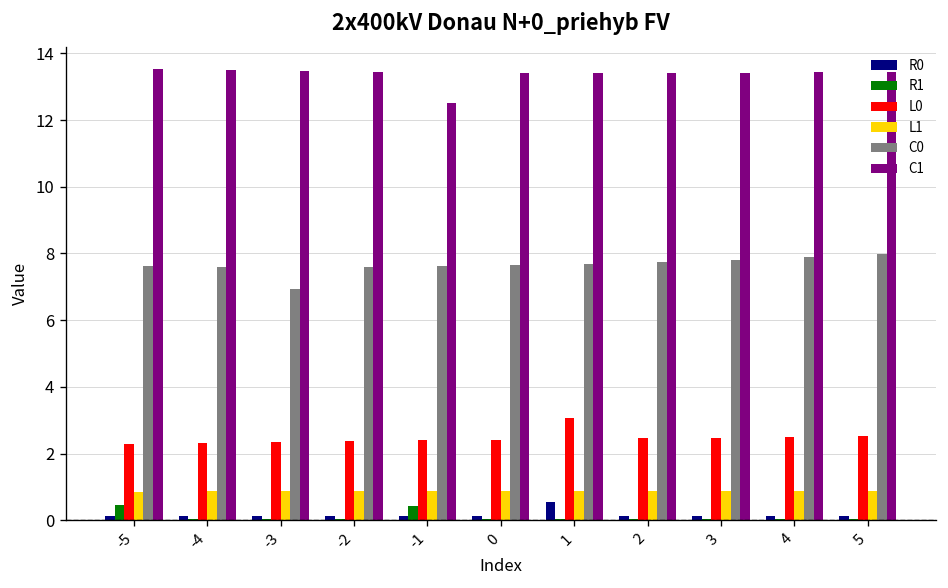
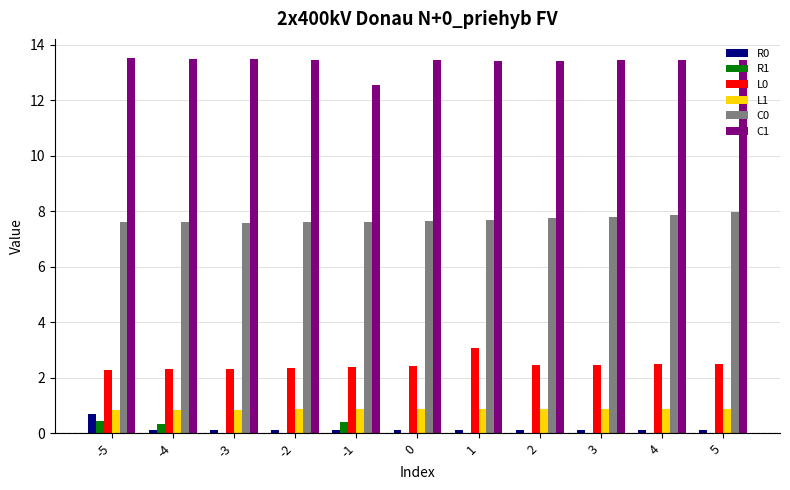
  {
    "R0": {
-     "-5": 0.1,
+     "-5": 0.7,
      "-4": 0.1,
      "-3": 0.1,
      "-2": 0.1,
      "-1": 0.1,
      "0": 0.1,
-     "1": 0.5,
+     "1": 0.1,
      "2": 0.1,
      "3": 0.1,
      "4": 0.1,
      "5": 0.1
    },
    "R1": {
      "-5": 0.5,
-     "-4": 0.0,
+     "-4": 0.4,
      "-1": 0.4
    },
    "L0": {
      "-5": 2.3,
      "-4": 2.3,
      "-3": 2.3,
      "-2": 2.4,
      "-1": 2.4,
      "0": 2.4,
      "1": 3.1,
      "2": 2.5,
      "3": 2.5,
      "4": 2.5,
      "5": 2.5
    },
    "L1": {
      "-5": 0.9,
      "-4": 0.9,
      "-3": 0.9,
      "-2": 0.9,
      "-1": 0.9,
      "0": 0.9,
      "1": 0.9,
      "2": 0.9,
      "3": 0.9,
      "4": 0.9,
      "5": 0.9
    },
    "C0": {
      "-5": 7.6,
      "-4": 7.6,
-     "-3": 6.9,
+     "-3": 7.6,
      "-2": 7.6,
      "-1": 7.6,
      "0": 7.6,
      "1": 7.7,
      "2": 7.7,
      "3": 7.8,
      "4": 7.9,
      "5": 8.0
    },
    "C1": {
      "-5": 13.5,
      "-4": 13.5,
      "-3": 13.5,
      "-2": 13.4,
      "-1": 12.5,
      "0": 13.4,
      "1": 13.4,
      "2": 13.4,
      "3": 13.4,
      "4": 13.4,
      "5": 13.4
    }
  }
